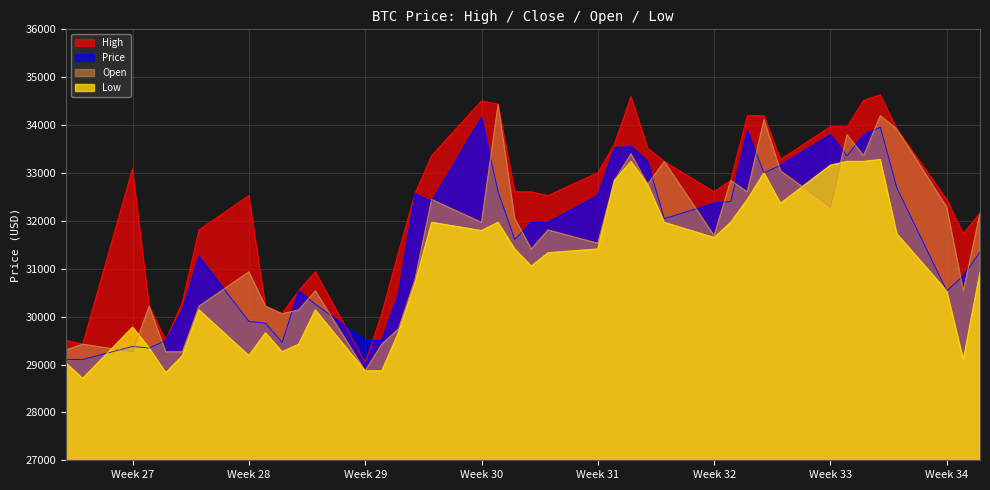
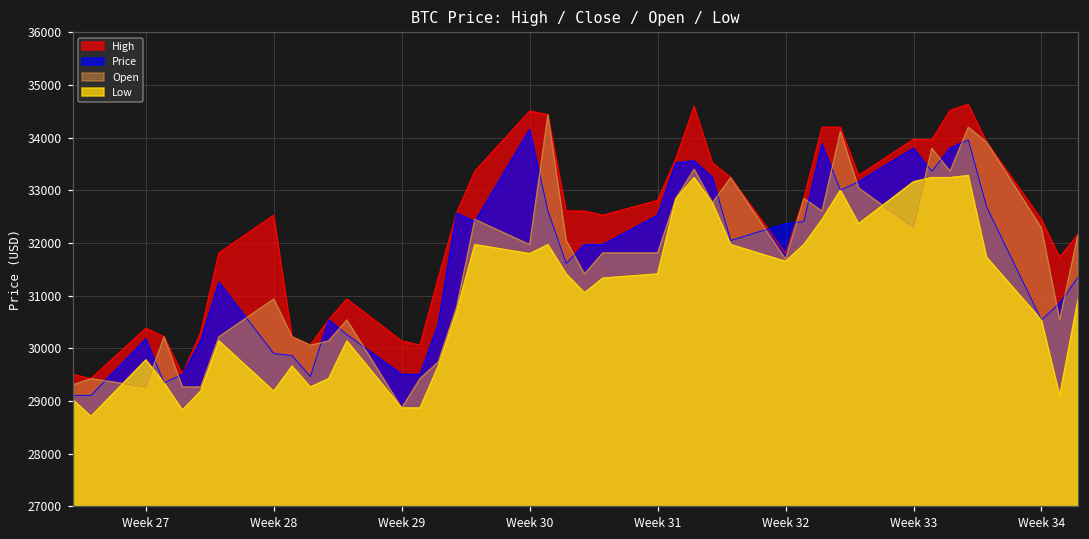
  {
    "High": {
-     "Week 27": 33100,
+     "Week 27": 30400,
      "Week 28": 32500,
-     "Week 29": 29000,
+     "Week 29": 30100,
      "Week 30": 34500,
-     "Week 31": 33000,
-     "Week 32": 32600,
+     "Week 31": 32800,
+     "Week 32": 31800,
      "Week 33": 34000,
      "Week 34": 32400
    },
    "Price": {
-     "Week 27": 29400,
+     "Week 27": 30200,
      "Week 28": 29900,
      "Week 29": 29500,
      "Week 30": 34200,
      "Week 31": 32500,
      "Week 32": 32400,
      "Week 33": 33800
    },
    "Open": {
      "Week 27": 29300,
      "Week 28": 30900,
      "Week 30": 32000,
-     "Week 31": 31500,
+     "Week 31": 31800,
      "Week 33": 32300,
      "Week 34": 32300
    },
    "Low": {
      "Week 27": 29800,
      "Week 28": 29200,
      "Week 30": 31800,
      "Week 31": 31400,
      "Week 33": 33200
    }
  }
